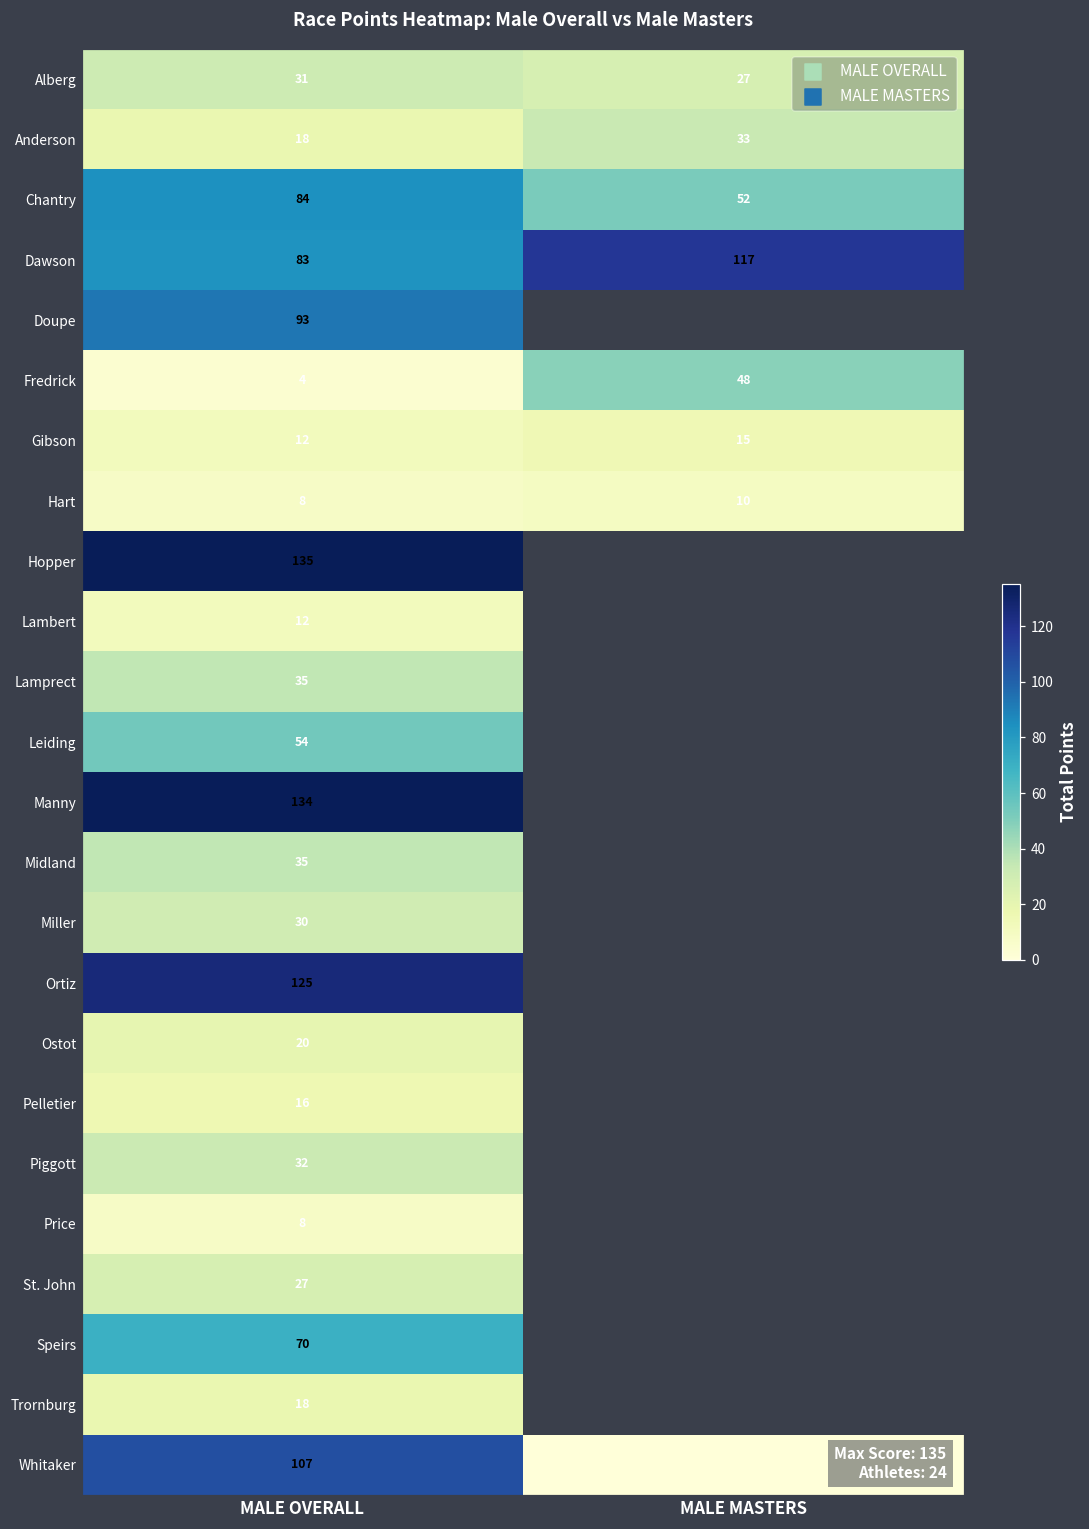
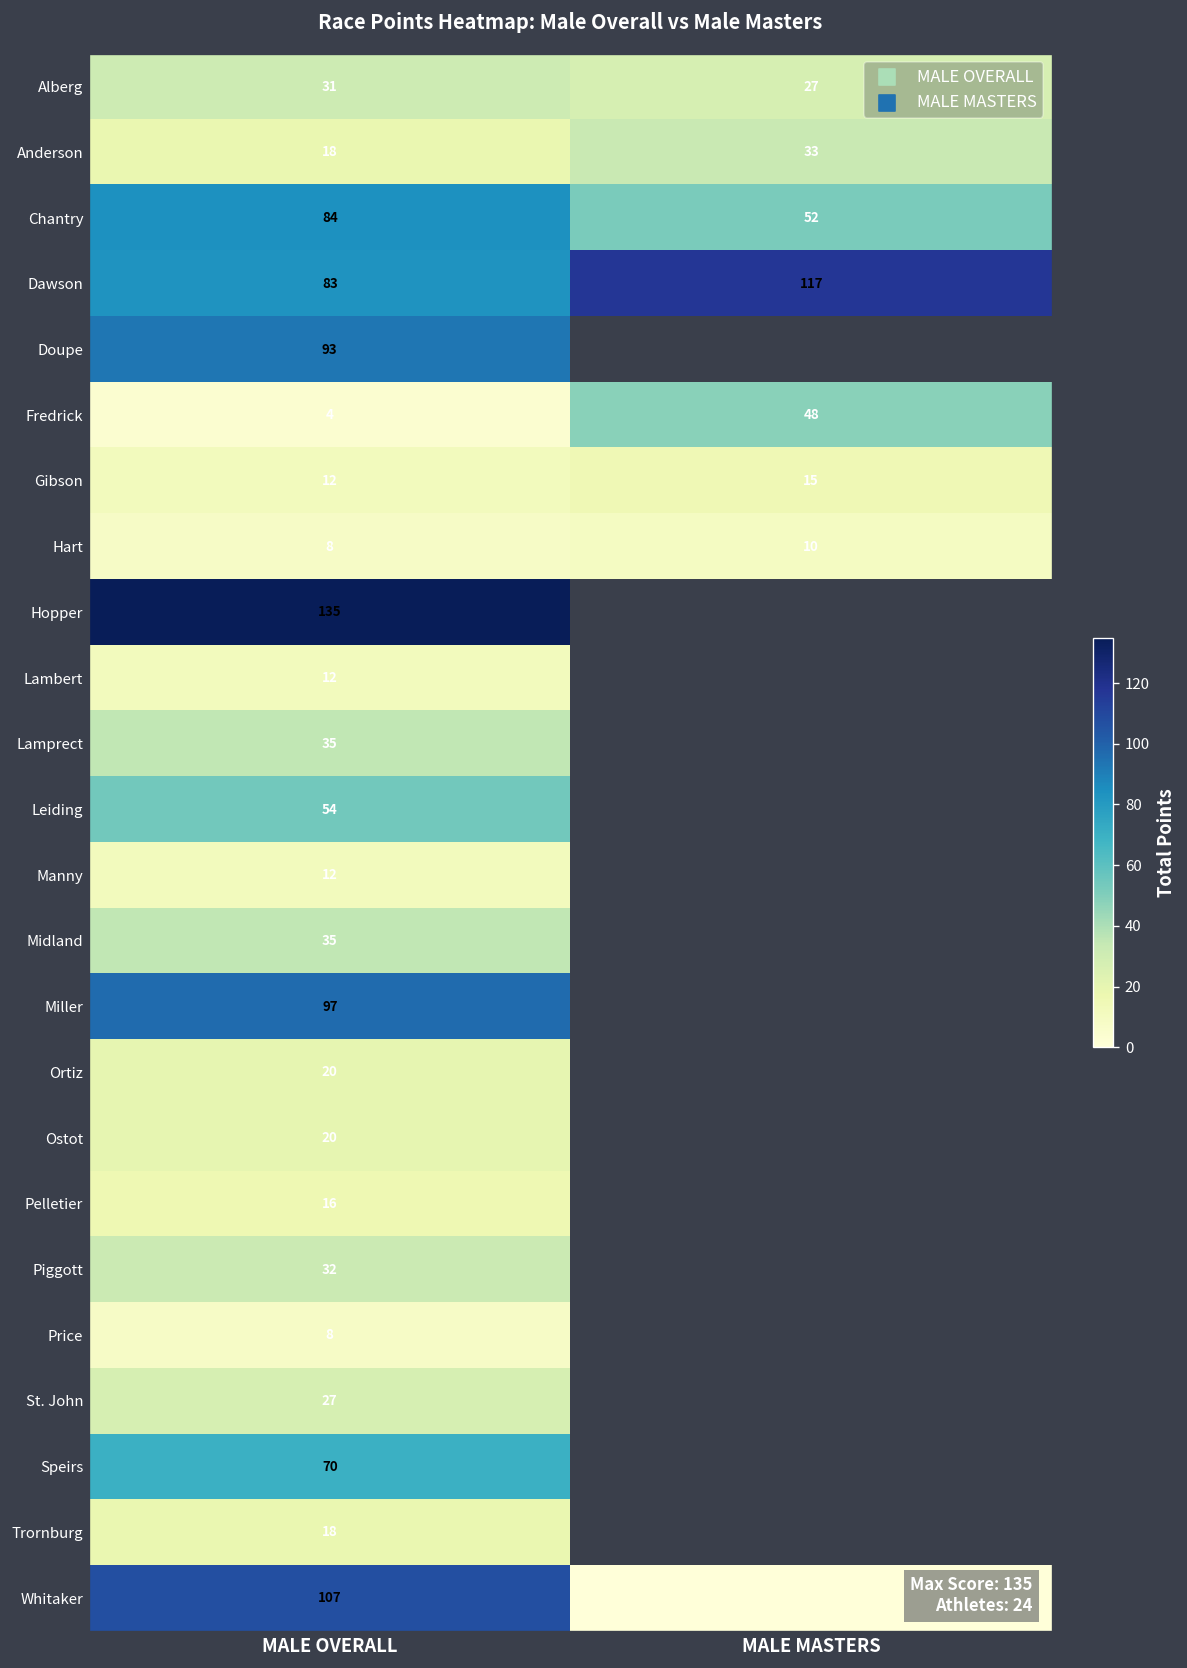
  {
    "Alberg": {
      "MALE OVERALL": 31,
      "MALE MASTERS": 27
    },
    "Anderson": {
      "MALE OVERALL": 18,
      "MALE MASTERS": 33
    },
    "Chantry": {
      "MALE OVERALL": 84,
      "MALE MASTERS": 52
    },
    "Dawson": {
      "MALE OVERALL": 83,
      "MALE MASTERS": 117
    },
    "Doupe": {
      "MALE OVERALL": 93
    },
    "Fredrick": {
      "MALE MASTERS": 48
    },
    "Gibson": {
      "MALE OVERALL": 12,
      "MALE MASTERS": 15
    },
    "Hart": {
      "MALE OVERALL": 8,
      "MALE MASTERS": 10
    },
    "Hopper": {
      "MALE OVERALL": 135
    },
    "Lambert": {
      "MALE OVERALL": 12
    },
    "Lamprect": {
      "MALE OVERALL": 35
    },
    "Leiding": {
      "MALE OVERALL": 54
    },
    "Manny": {
-     "MALE OVERALL": 134
+     "MALE OVERALL": 12
    },
    "Midland": {
      "MALE OVERALL": 35
    },
    "Miller": {
-     "MALE OVERALL": 30
+     "MALE OVERALL": 97
    },
    "Ortiz": {
-     "MALE OVERALL": 125
+     "MALE OVERALL": 20
    },
    "Ostot": {
      "MALE OVERALL": 20
    },
    "Pelletier": {
      "MALE OVERALL": 16
    },
    "Piggott": {
      "MALE OVERALL": 32
    },
    "Price": {
      "MALE OVERALL": 8
    },
    "St. John": {
      "MALE OVERALL": 27
    },
    "Speirs": {
      "MALE OVERALL": 70
    },
    "Trornburg": {
      "MALE OVERALL": 18
    },
    "Whitaker": {
      "MALE OVERALL": 107
    }
  }
